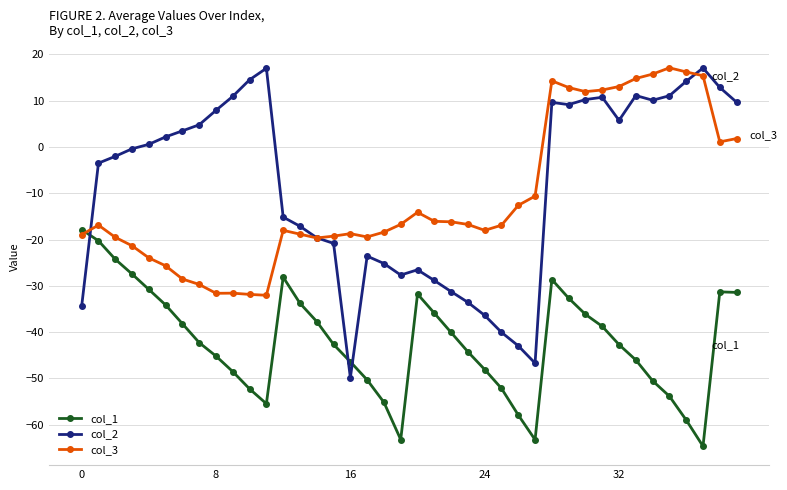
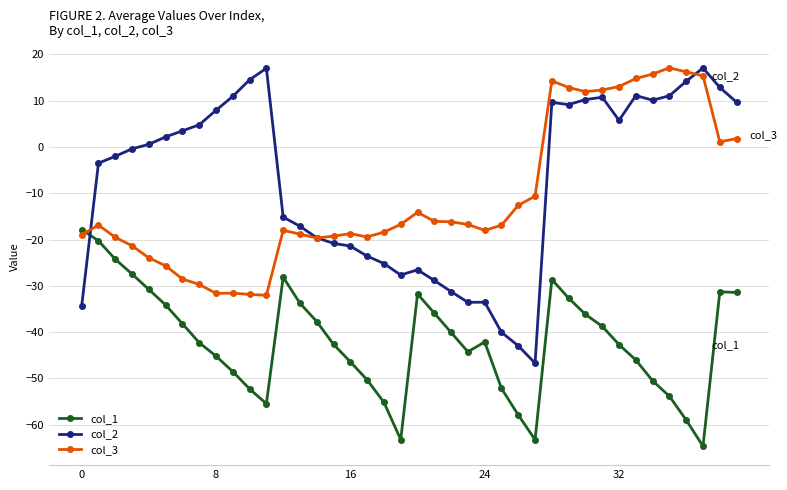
  {
    "col_1": {
      "0": -18,
      "8": -45,
      "16": -46,
-     "24": -48,
+     "24": -42,
      "32": -43
    },
    "col_2": {
      "0": -34,
      "8": 8,
-     "16": -50,
-     "24": -36,
+     "16": -21,
+     "24": -34,
      "32": 6
    },
    "col_3": {
      "0": -19,
      "8": -32,
      "16": -19,
      "24": -18,
      "32": 13
    }
  }
